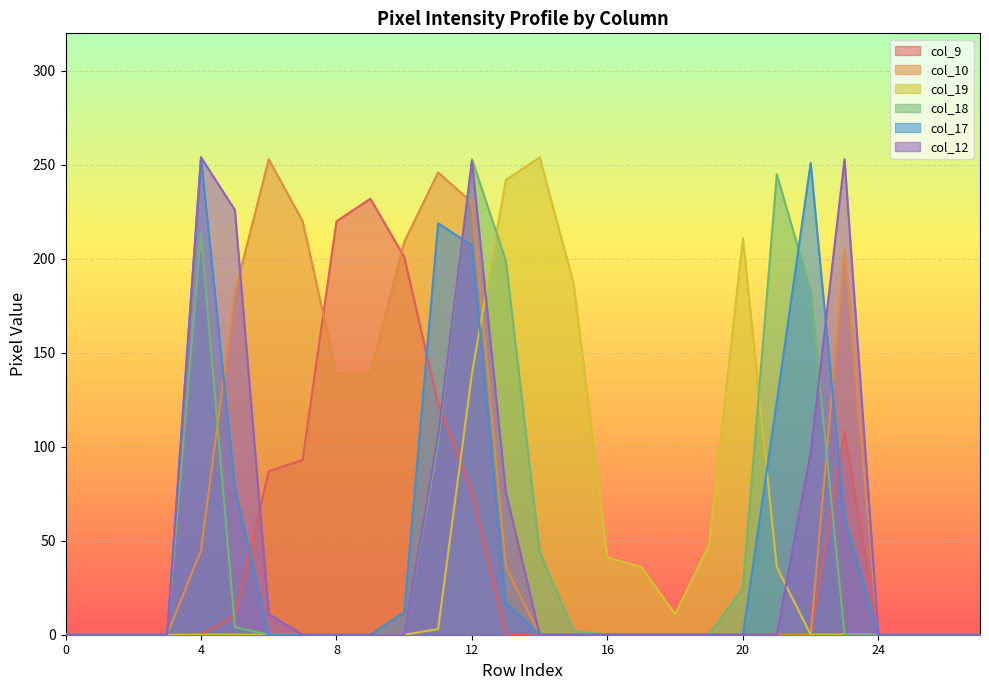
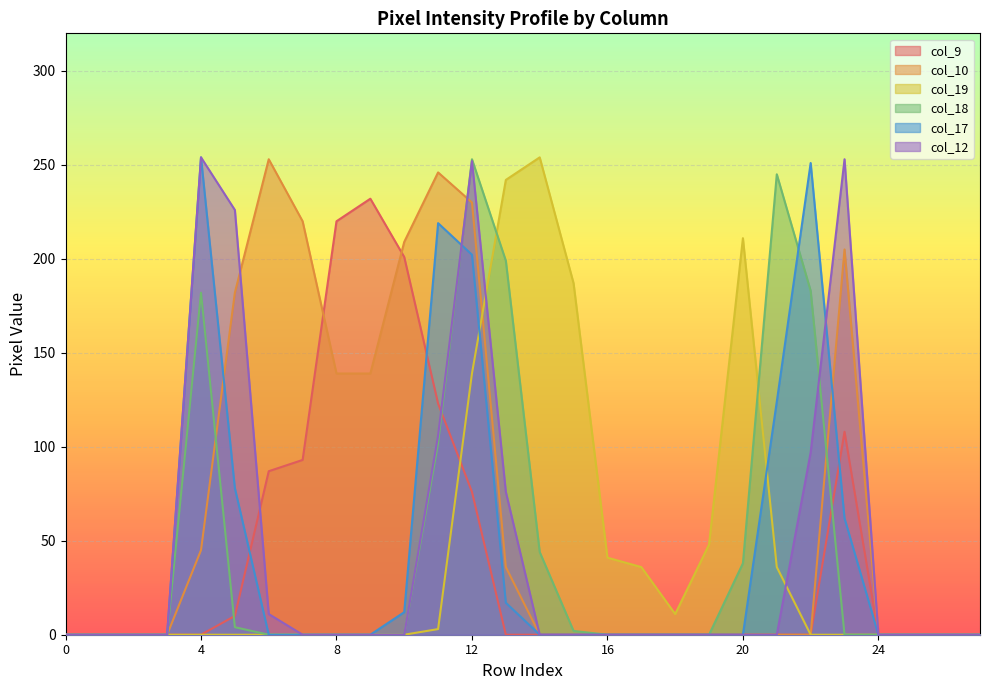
  {
    "col_18": {
-     "4": 214,
-     "20": 25
+     "4": 182,
+     "20": 38
    },
    "col_17": {
-     "12": 207
+     "12": 202
    }
  }
